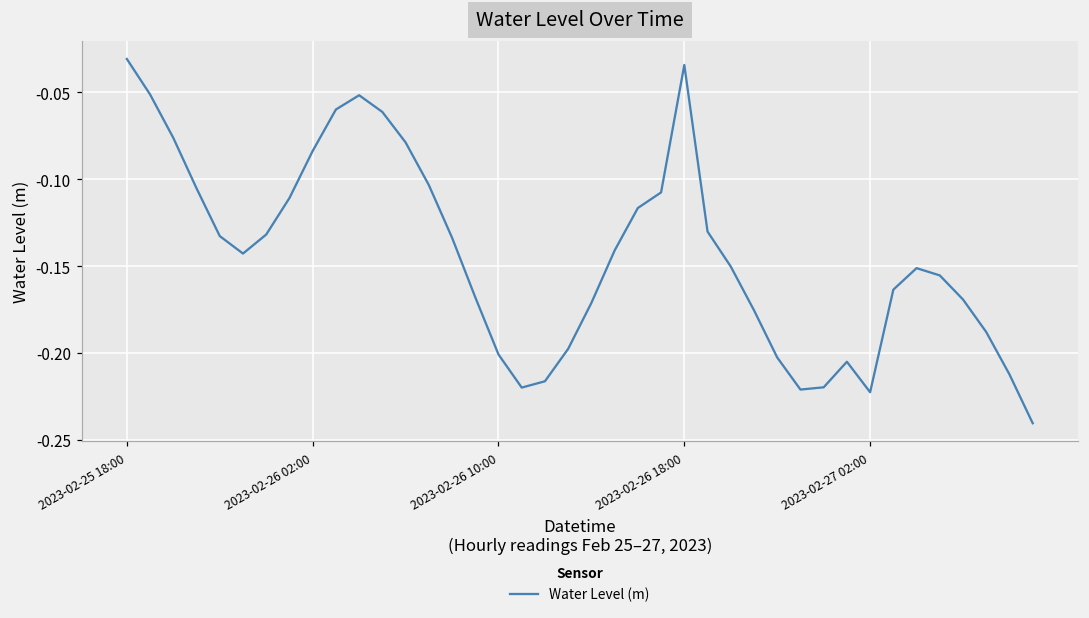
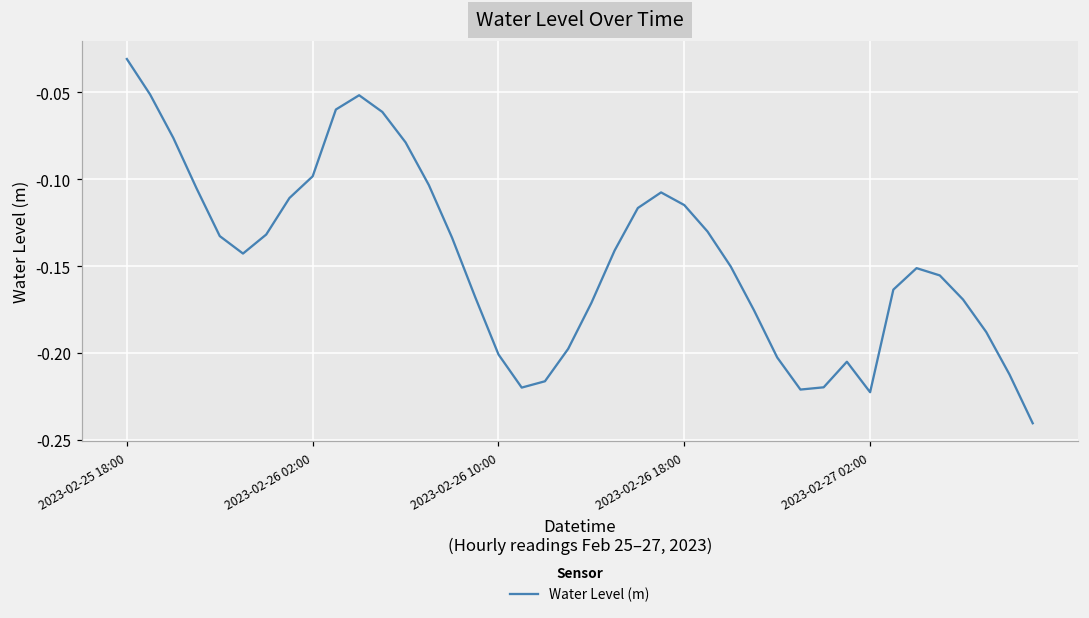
  {
    "2023-02-25 18:00": -0.031,
-   "2023-02-26 02:00": -0.084,
+   "2023-02-26 02:00": -0.098,
    "2023-02-26 10:00": -0.201,
-   "2023-02-26 18:00": -0.034,
+   "2023-02-26 18:00": -0.115,
    "2023-02-27 02:00": -0.223
  }
